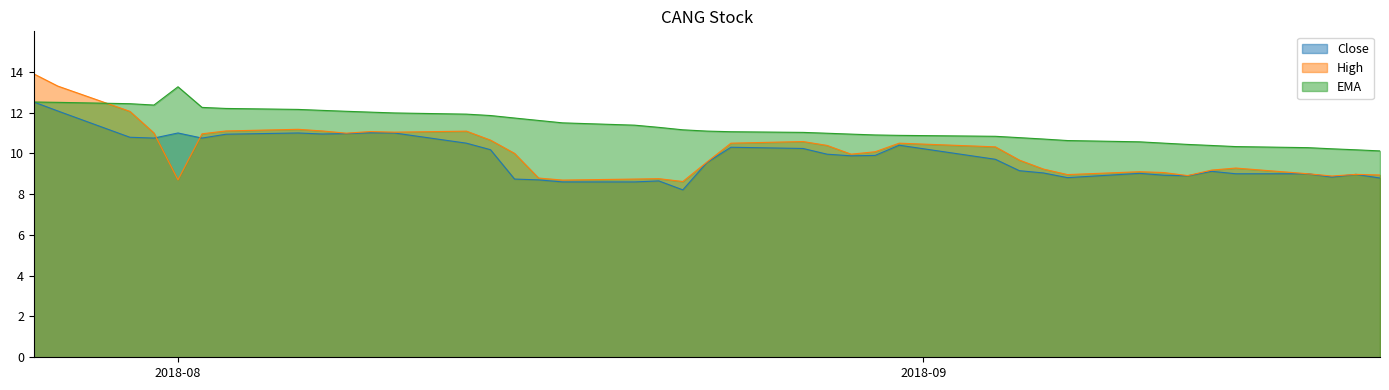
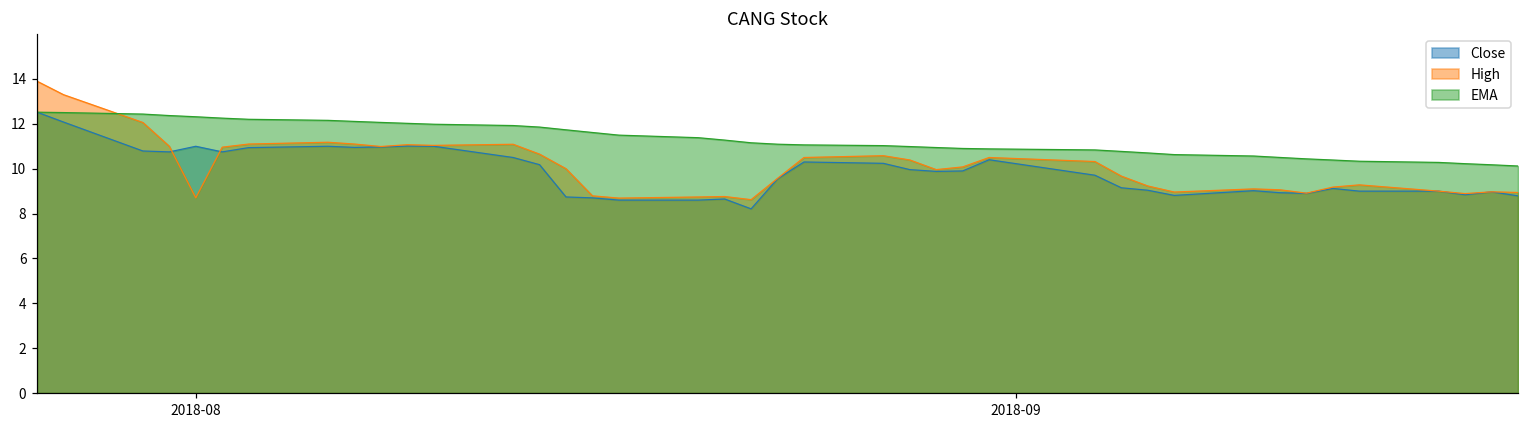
  {
    "Close": {
      "2018-08": 11.0
    },
    "High": {
      "2018-08": 8.7
    },
    "EMA": {
-     "2018-08": 13.3
+     "2018-08": 12.3
    }
  }
